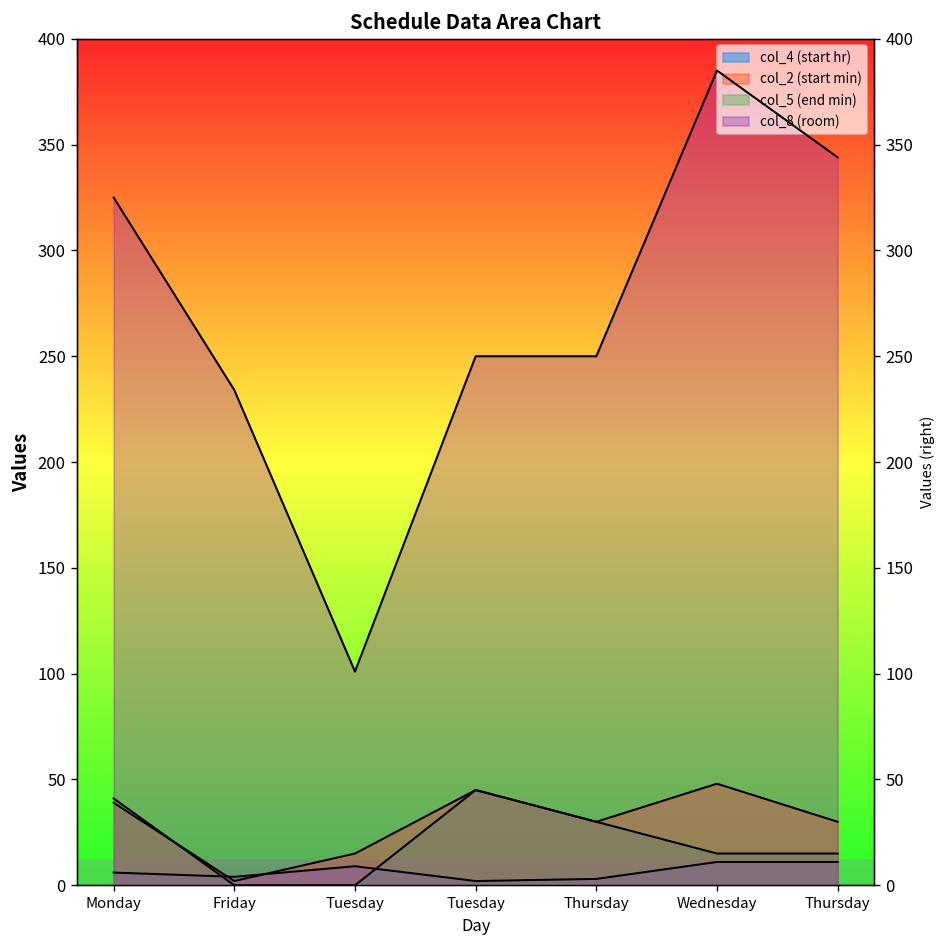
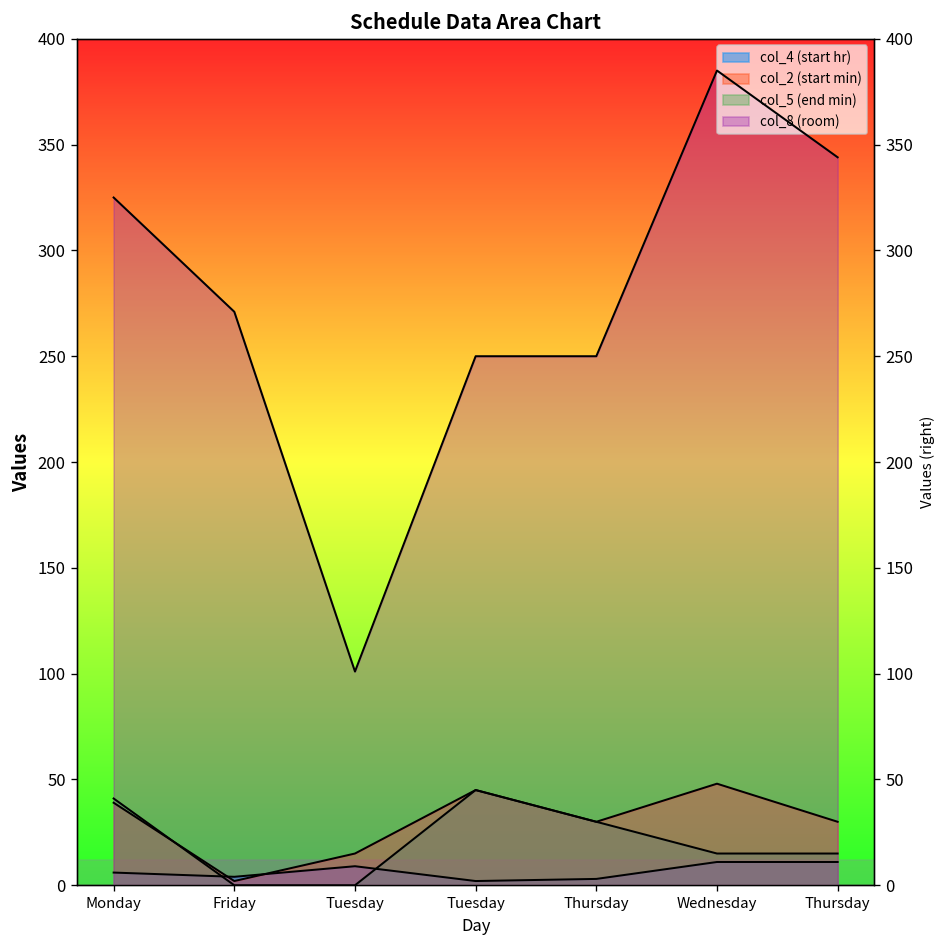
  {
    "col_2 (start min)": {
      "Monday": 39,
      "Wednesday": 48
    },
    "col_5 (end min)": {
      "Monday": 41,
      "Wednesday": 15
    },
    "col_8 (room)": {
      "Monday": 325,
-     "Friday": 234,
+     "Friday": 271,
      "Wednesday": 385
    }
  }
